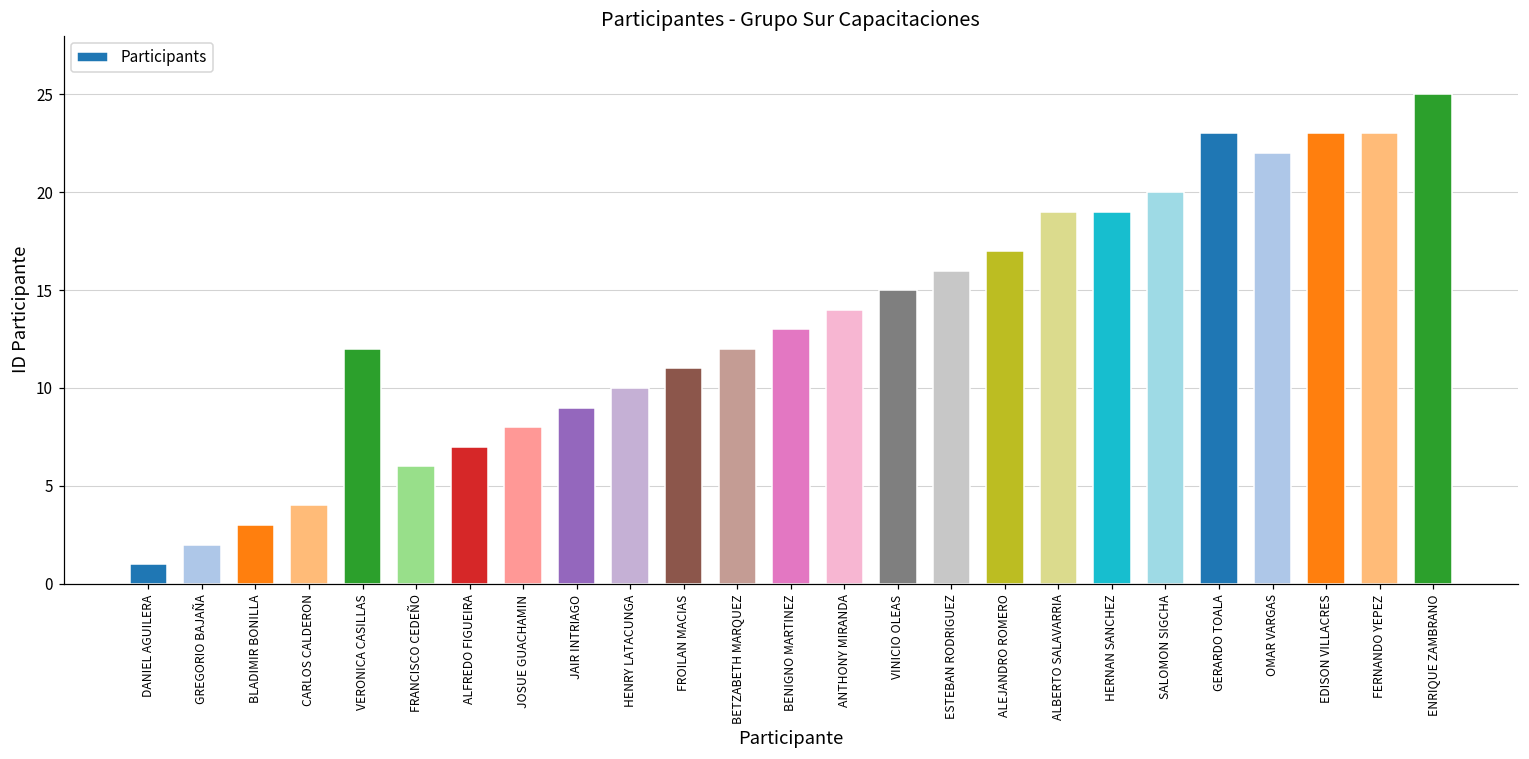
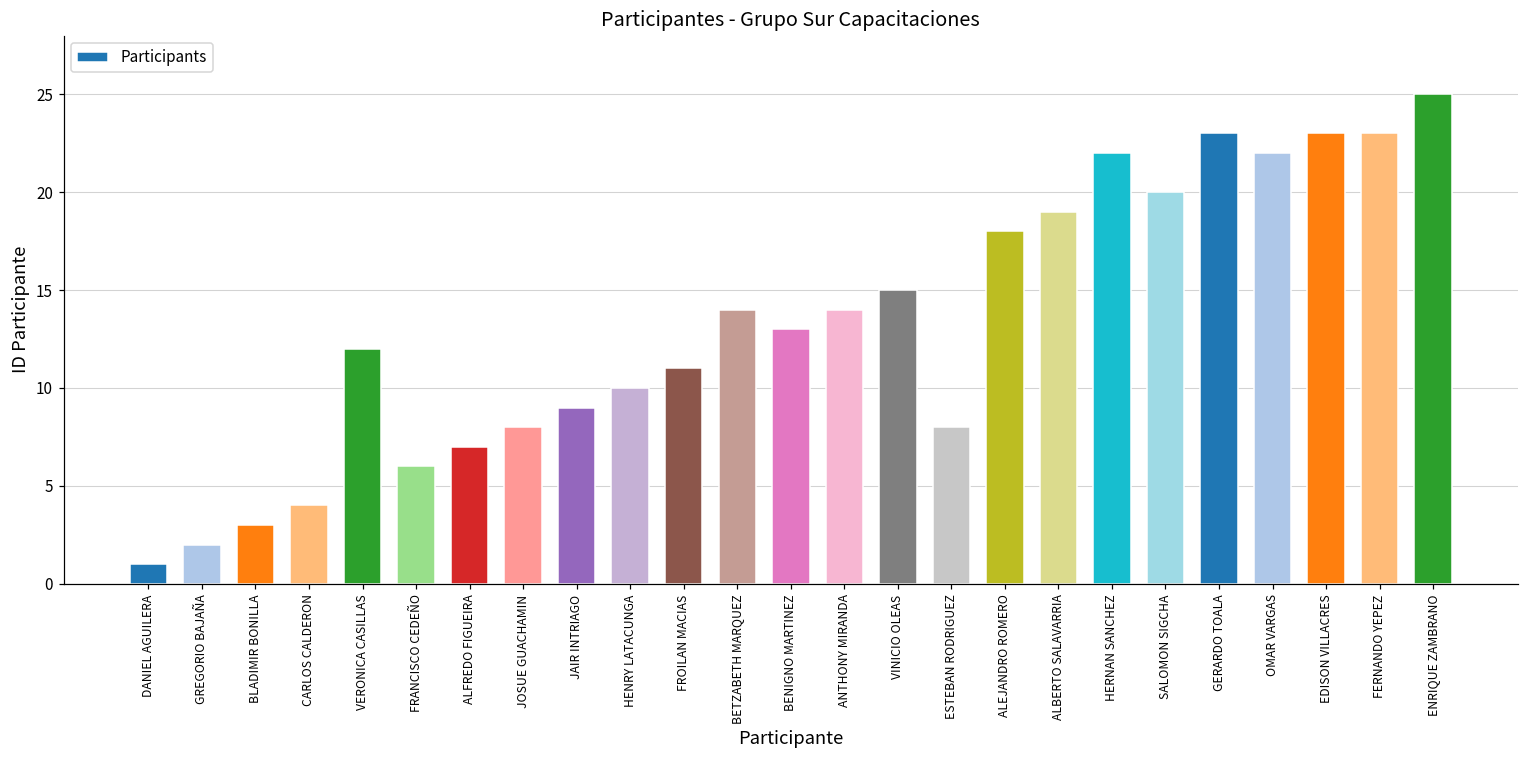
  {
    "DANIEL AGUILERA": 1,
    "GREGORIO BAJAÑA": 2,
    "BLADIMIR BONILLA": 3,
    "CARLOS CALDERON": 4,
    "VERONICA CASILLAS": 12,
    "FRANCISCO CEDEÑO": 6,
    "ALFREDO FIGUEIRA": 7,
    "JOSUE GUACHAMIN": 8,
    "JAIR INTRIAGO": 9,
    "HENRY LATACUNGA": 10,
    "FROILAN MACIAS": 11,
-   "BETZABETH MARQUEZ": 12,
+   "BETZABETH MARQUEZ": 14,
    "BENIGNO MARTINEZ": 13,
    "ANTHONY MIRANDA": 14,
    "VINICIO OLEAS": 15,
-   "ESTEBAN RODRIGUEZ": 16,
-   "ALEJANDRO ROMERO": 17,
+   "ESTEBAN RODRIGUEZ": 8,
+   "ALEJANDRO ROMERO": 18,
    "ALBERTO SALAVARRIA": 19,
-   "HERNAN SANCHEZ": 19,
+   "HERNAN SANCHEZ": 22,
    "SALOMON SIGCHA": 20,
    "GERARDO TOALA": 23,
    "OMAR VARGAS": 22,
    "EDISON VILLACRES": 23,
    "FERNANDO YEPEZ": 23,
    "ENRIQUE ZAMBRANO": 25
  }
